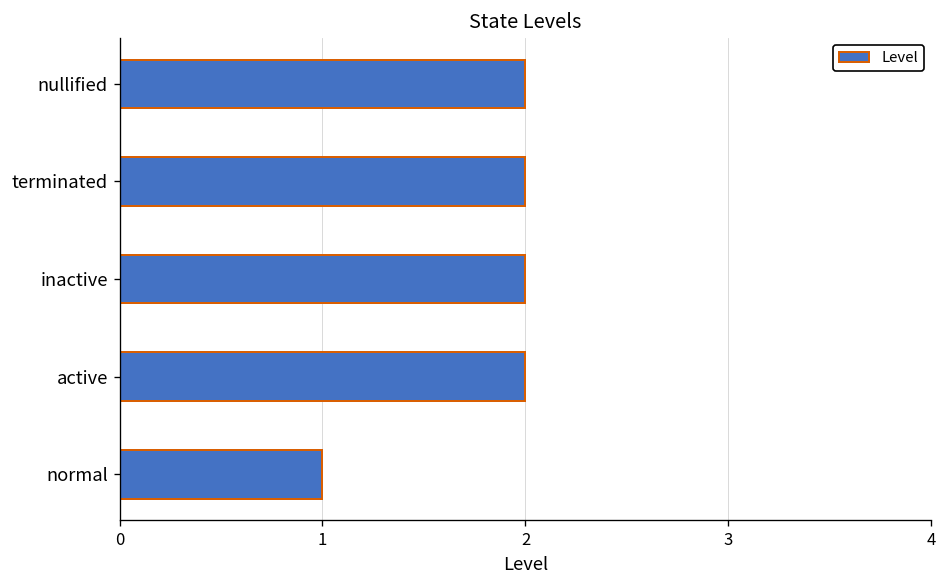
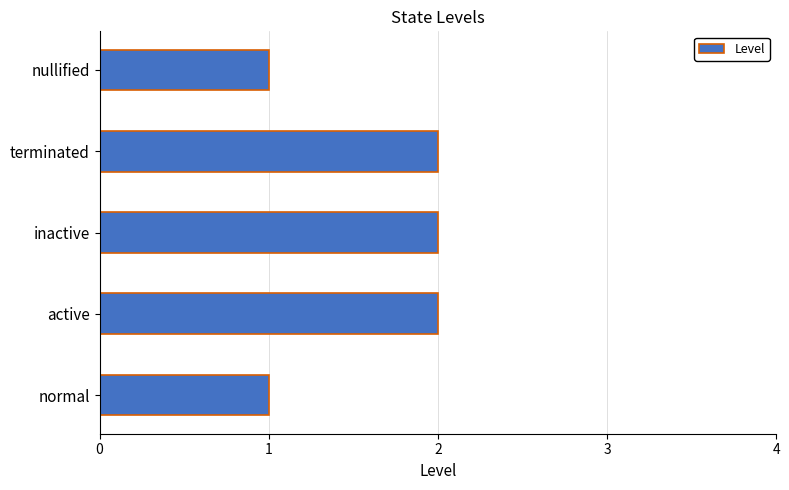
  {
-   "nullified": 2,
+   "nullified": 1,
    "terminated": 2,
    "inactive": 2,
    "active": 2,
    "normal": 1
  }
